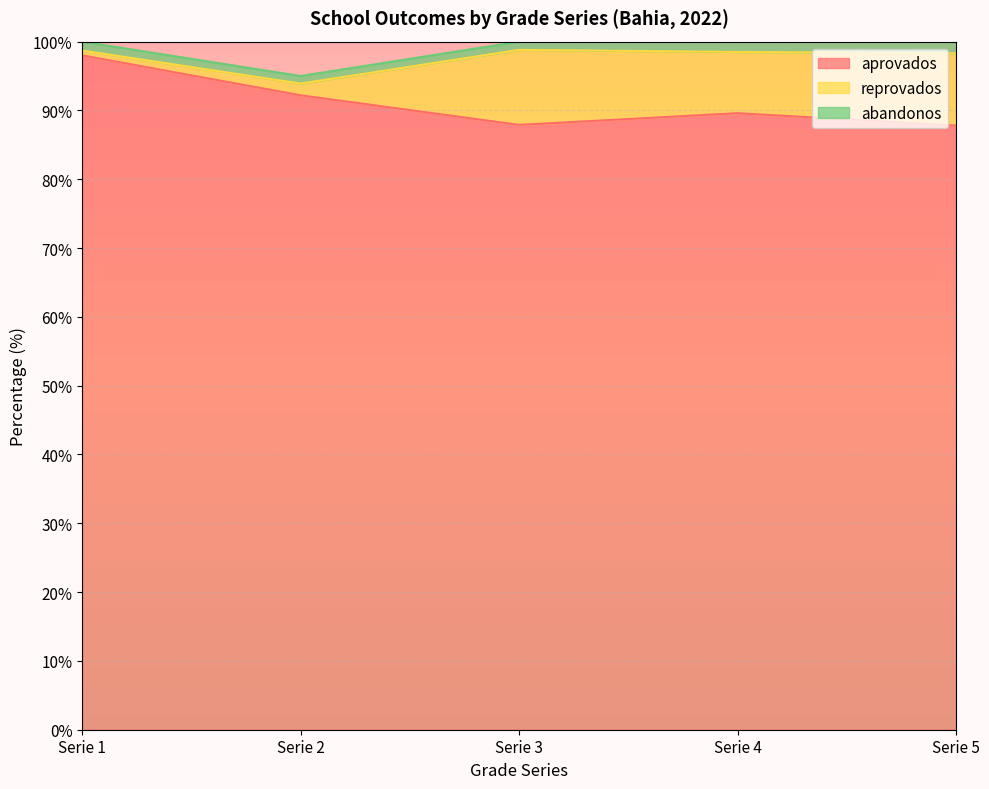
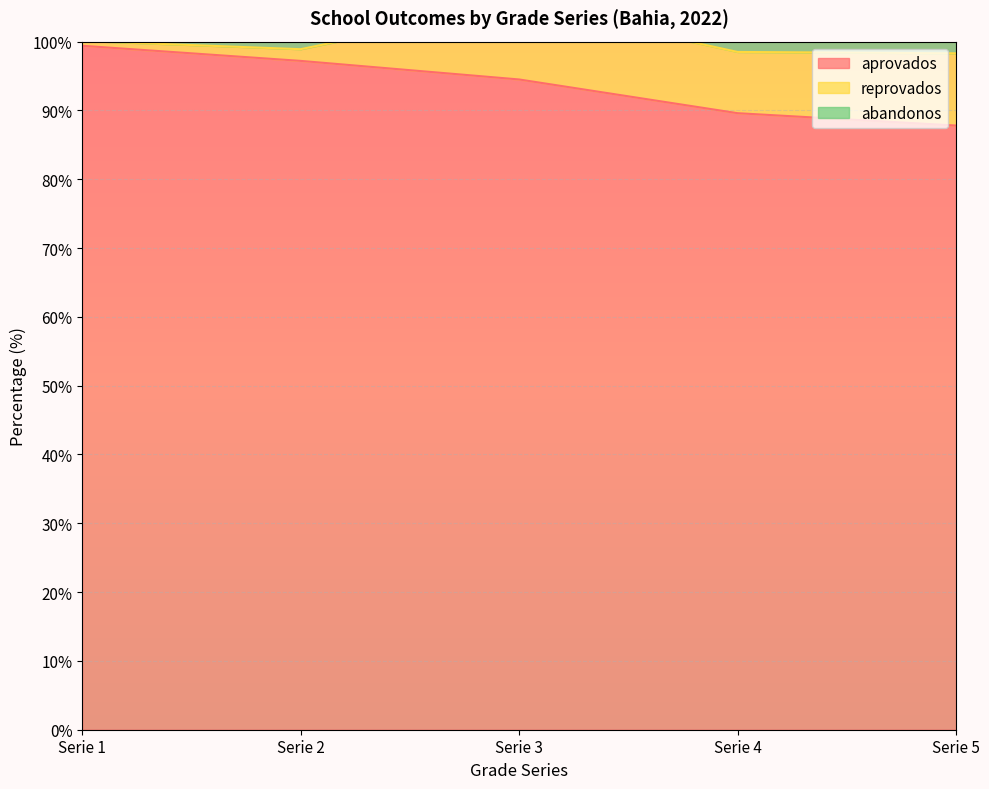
  {
    "aprovados": {
-     "Serie 1": "98%",
-     "Serie 2": "92%",
-     "Serie 3": "88%",
+     "Serie 1": "99%",
+     "Serie 2": "97%",
+     "Serie 3": "95%",
      "Serie 4": "90%",
      "Serie 5": "88%"
    },
    "reprovados": {
      "Serie 1": "1%",
      "Serie 2": "2%",
      "Serie 4": "9%",
      "Serie 5": "11%"
    },
    "abandonos": {
      "Serie 2": "1%",
      "Serie 4": "2%",
      "Serie 5": "2%"
    }
  }
